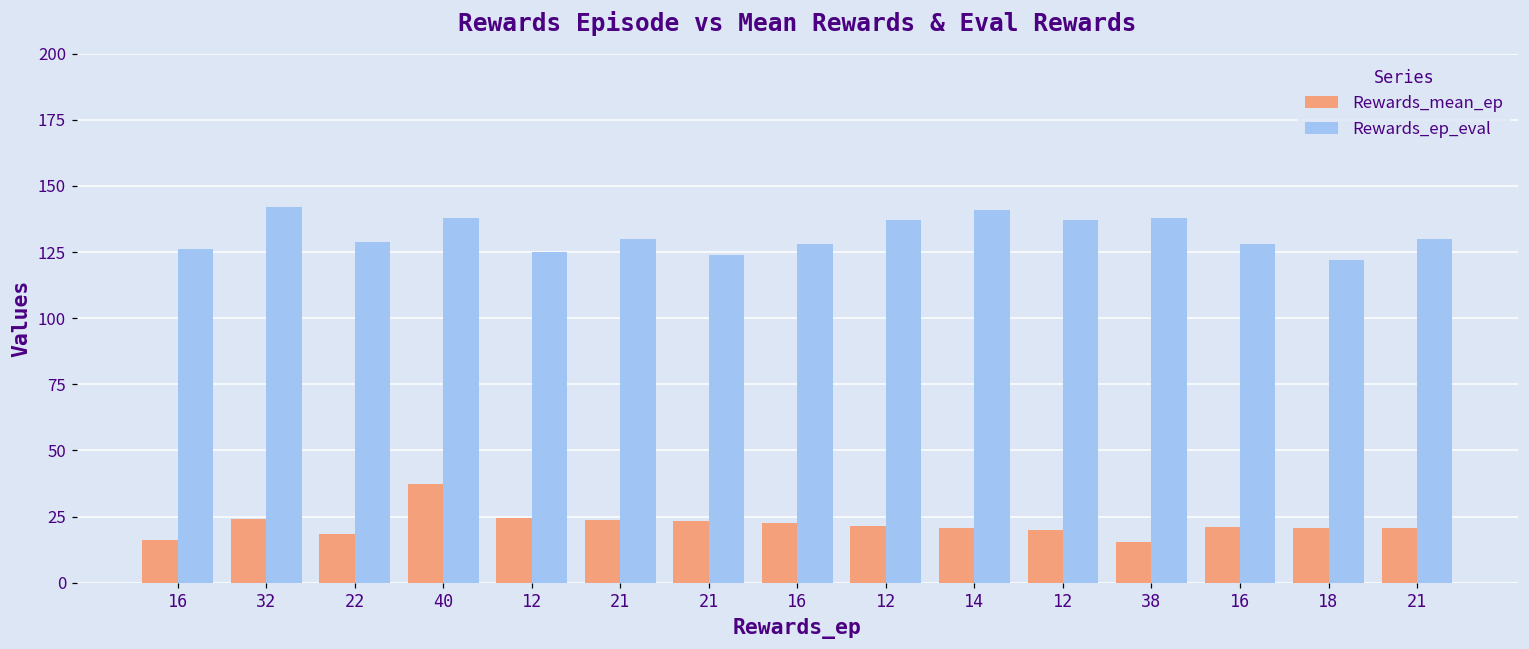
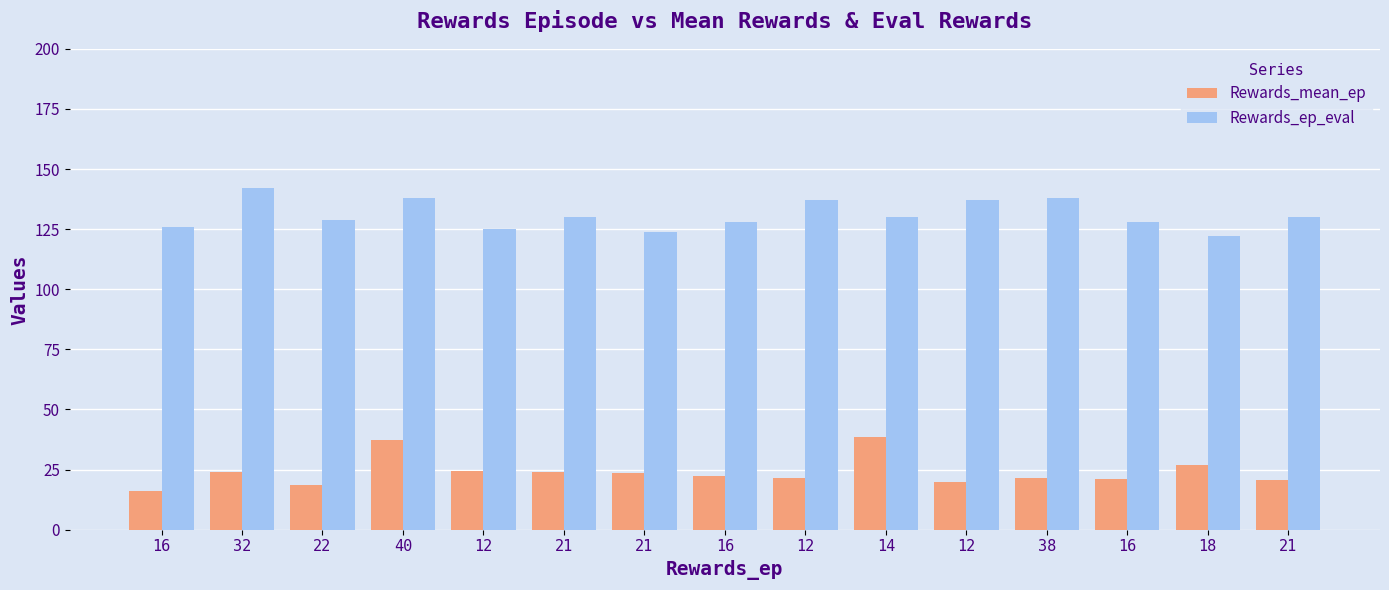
  {
    "Rewards_mean_ep": {
      "32": 24,
      "22": 19,
      "40": 37,
-     "14": 21,
-     "38": 15,
-     "18": 21
+     "14": 39,
+     "38": 21,
+     "18": 27
    },
    "Rewards_ep_eval": {
      "32": 142,
      "22": 129,
      "40": 138,
-     "14": 141,
+     "14": 130,
      "38": 138,
      "18": 122
    }
  }
